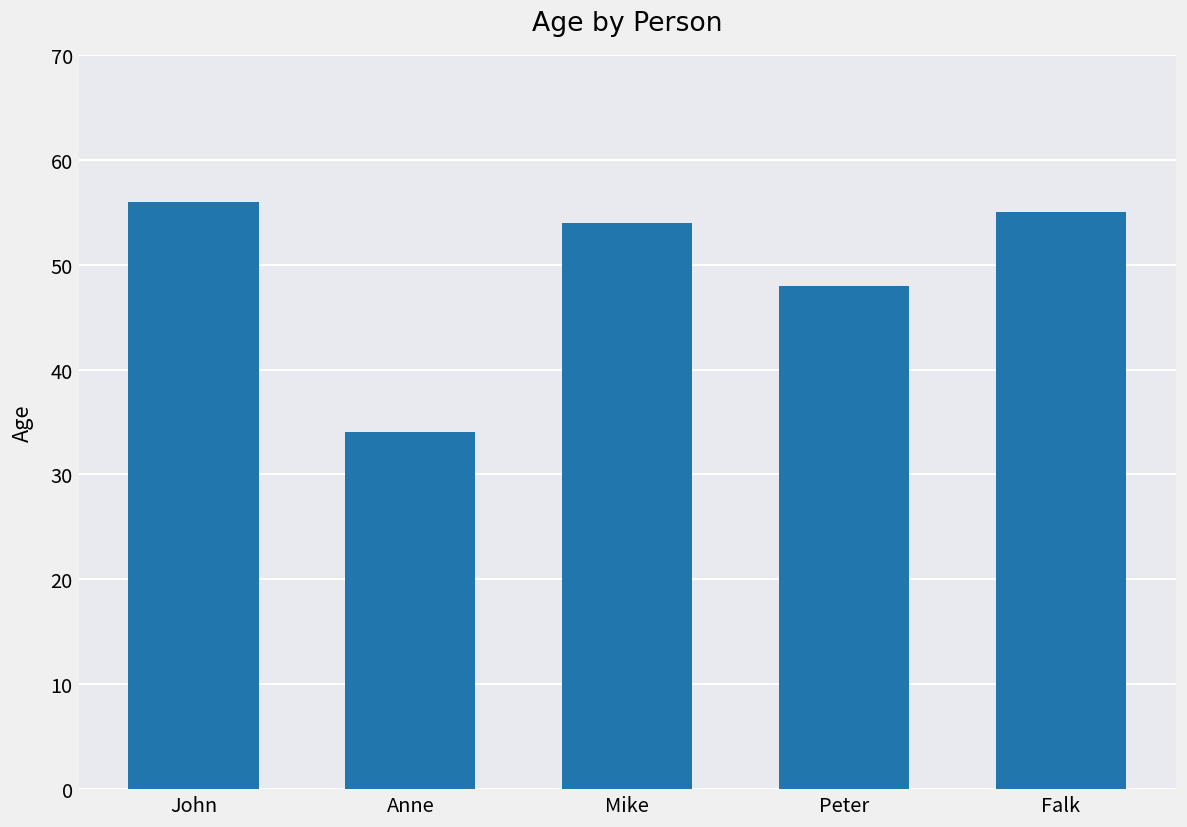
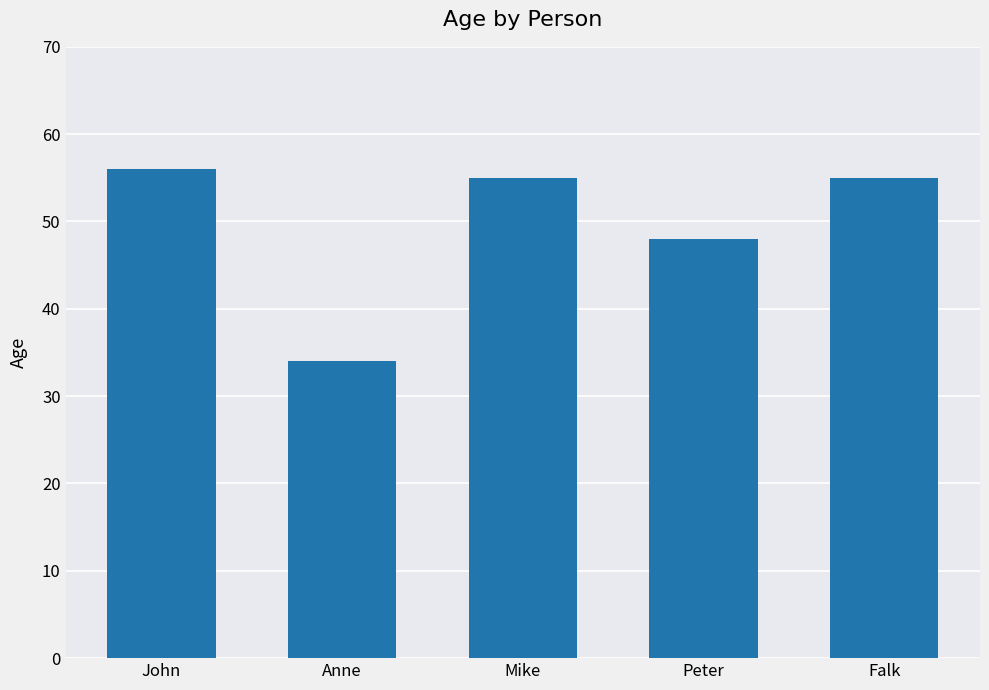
  {
    "John": 56,
    "Anne": 34,
-   "Mike": 54,
+   "Mike": 55,
    "Peter": 48,
    "Falk": 55
  }
